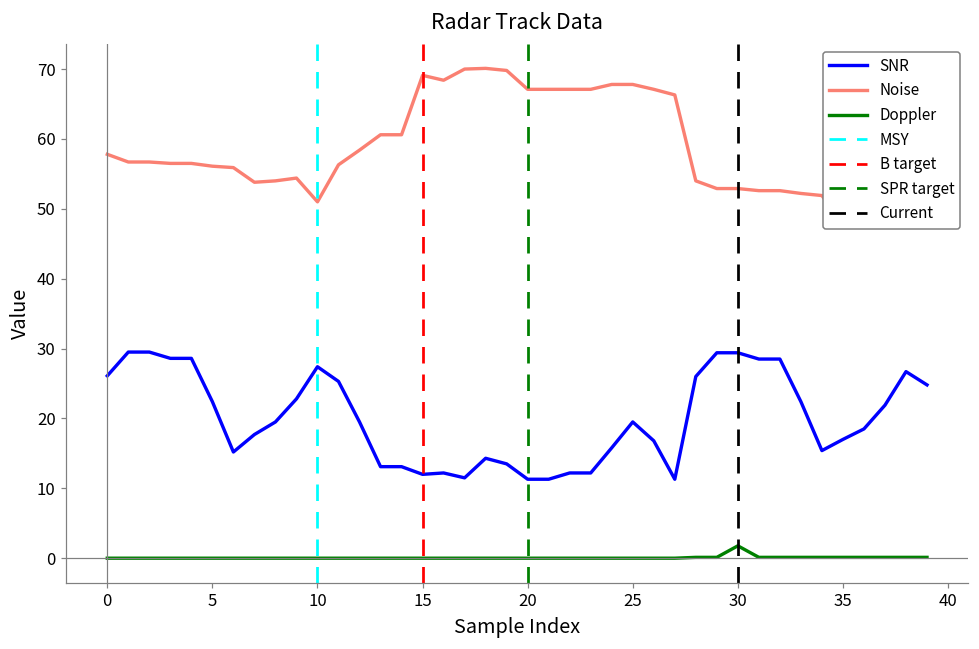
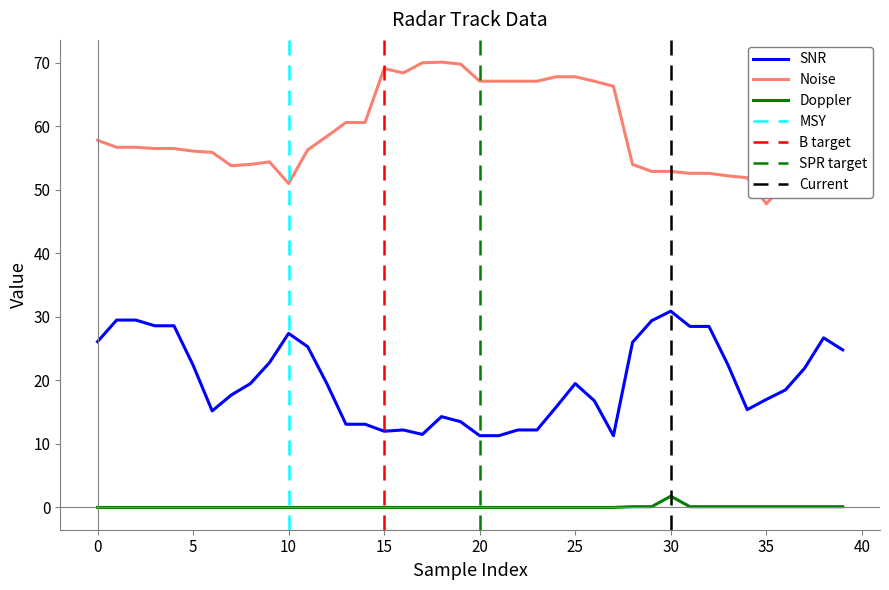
  {
    "SNR": {
      "0": 26,
      "5": 22,
      "10": 27,
      "15": 12,
      "20": 11,
      "25": 20,
-     "30": 29,
+     "30": 31,
      "35": 17
    },
    "Noise": {
      "0": 58,
      "5": 56,
      "10": 51,
      "15": 69,
      "20": 67,
      "25": 68,
      "30": 53,
      "35": 48
    },
    "Doppler": {
      "0": 0,
      "5": 0,
      "10": 0,
      "15": 0,
      "20": 0,
      "25": 0,
      "30": 2,
      "35": 0
    }
  }
